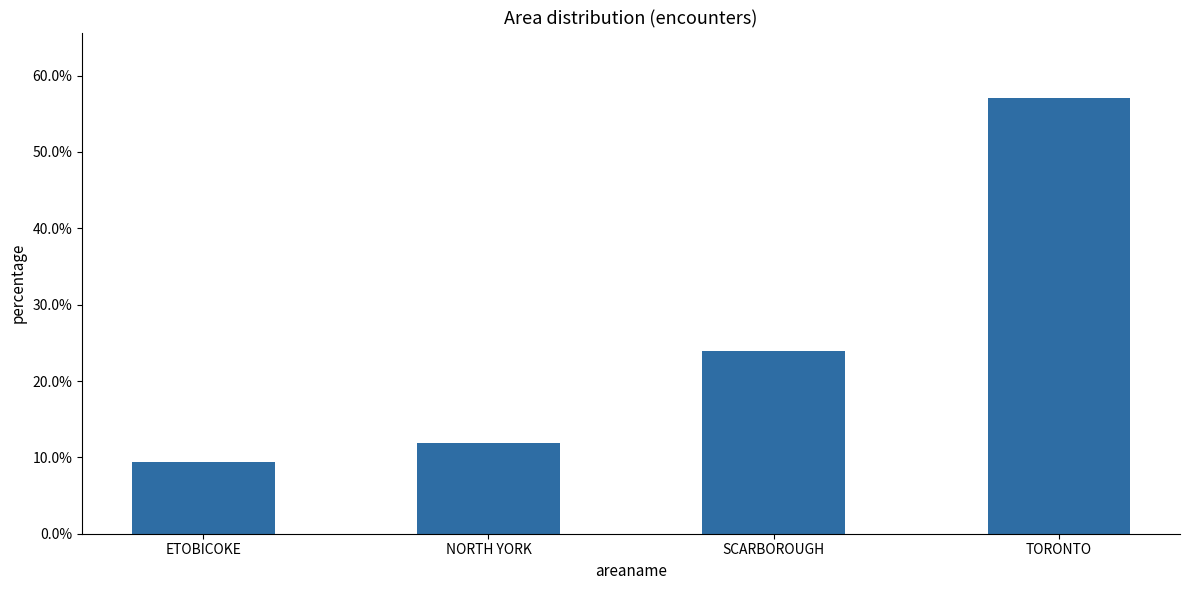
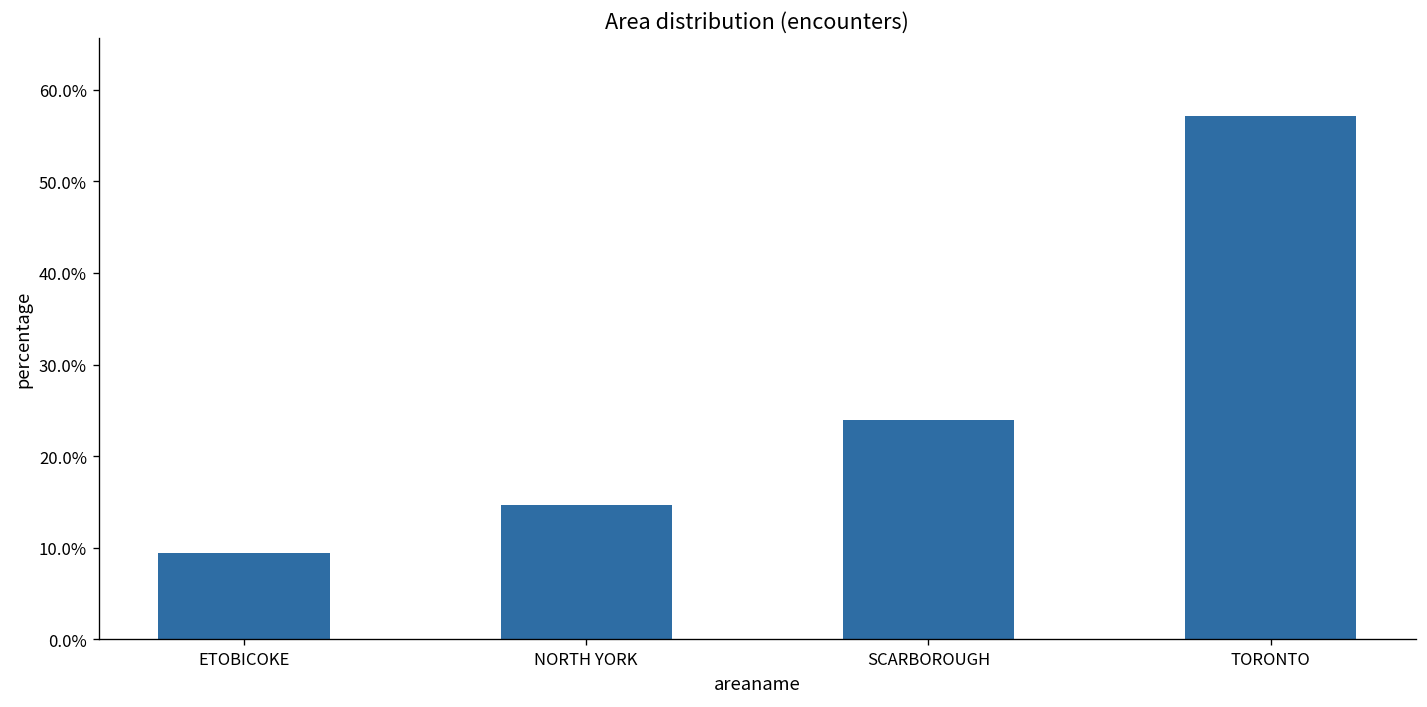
  {
    "ETOBICOKE": "9%",
-   "NORTH YORK": "12%",
+   "NORTH YORK": "15%",
    "SCARBOROUGH": "24%",
    "TORONTO": "57%"
  }
